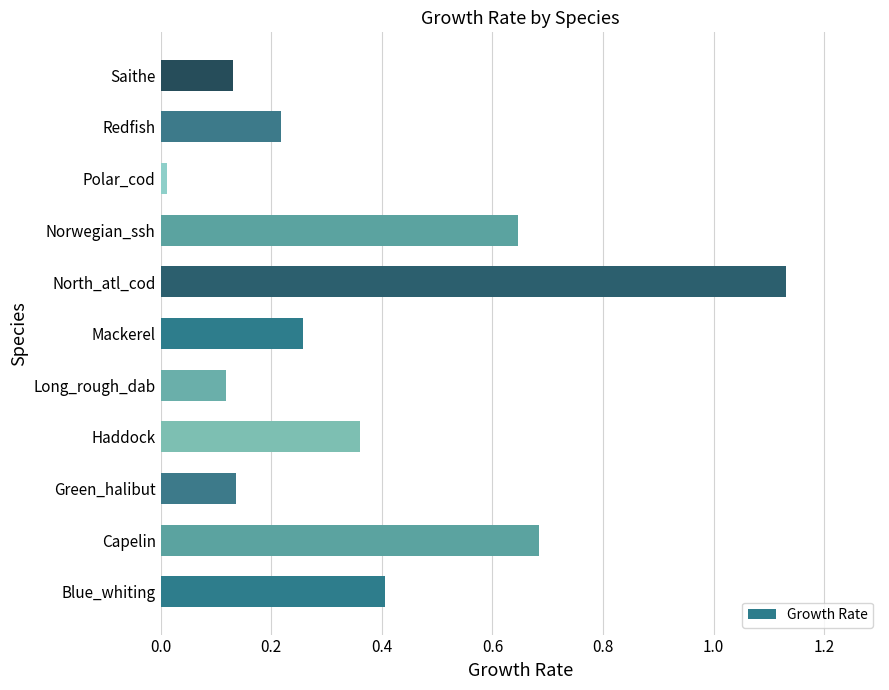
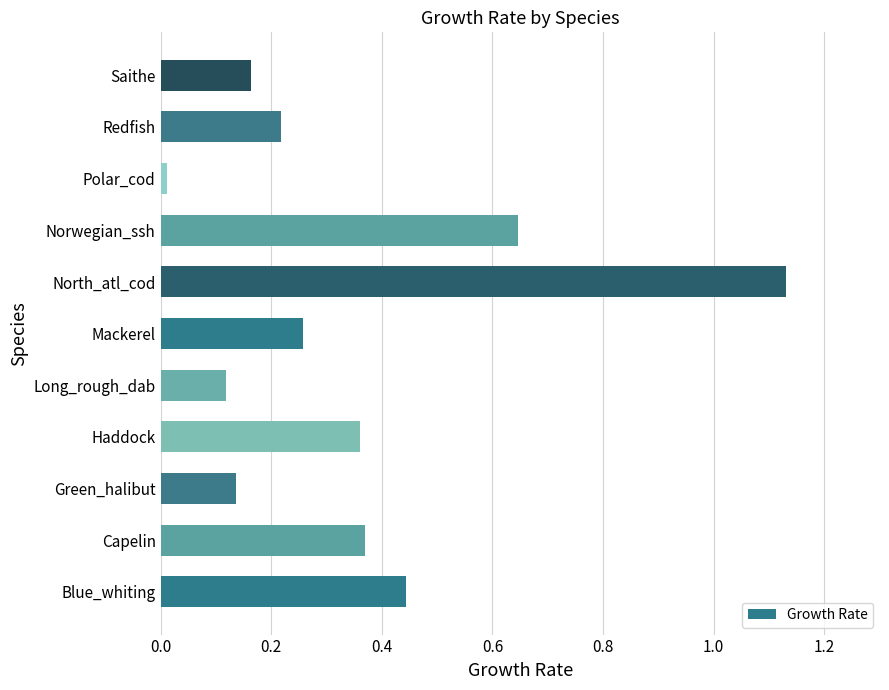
  {
-   "Saithe": 0.13,
+   "Saithe": 0.16,
    "Redfish": 0.22,
    "Polar_cod": 0.01,
    "Norwegian_ssh": 0.65,
    "North_atl_cod": 1.13,
    "Mackerel": 0.26,
    "Long_rough_dab": 0.12,
    "Haddock": 0.36,
    "Green_halibut": 0.14,
-   "Capelin": 0.69,
-   "Blue_whiting": 0.41
+   "Capelin": 0.37,
+   "Blue_whiting": 0.44
  }
